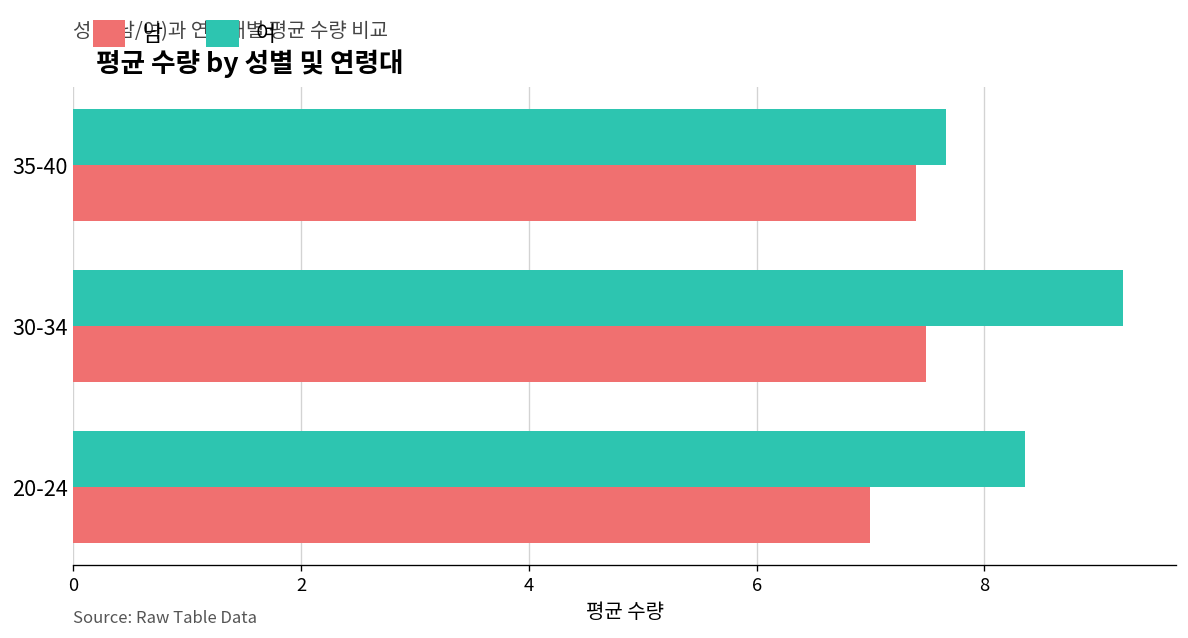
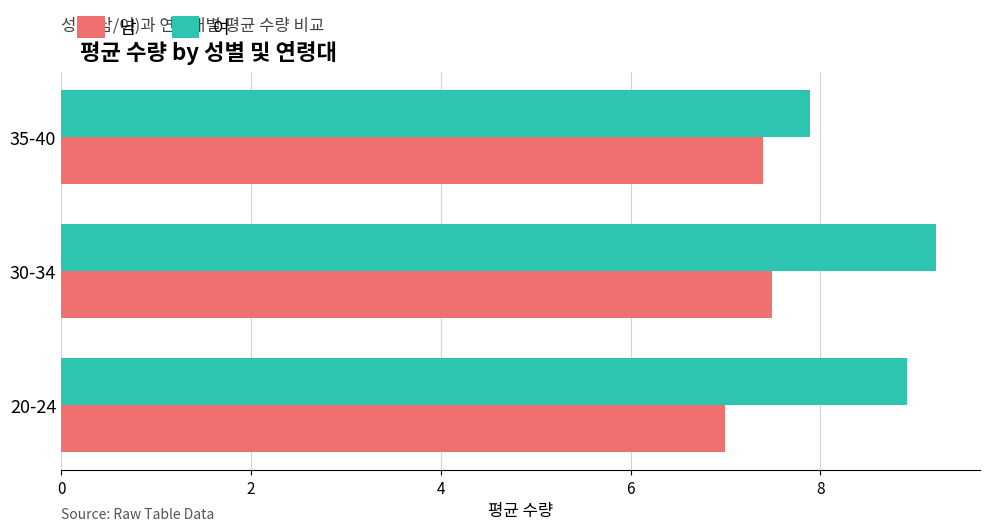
  {
    "남": {
      "35-40": 7.4,
      "30-34": 7.5,
      "20-24": 7.0
    },
    "여": {
-     "35-40": 7.7,
+     "35-40": 7.9,
      "30-34": 9.2,
-     "20-24": 8.4
+     "20-24": 8.9
    }
  }
